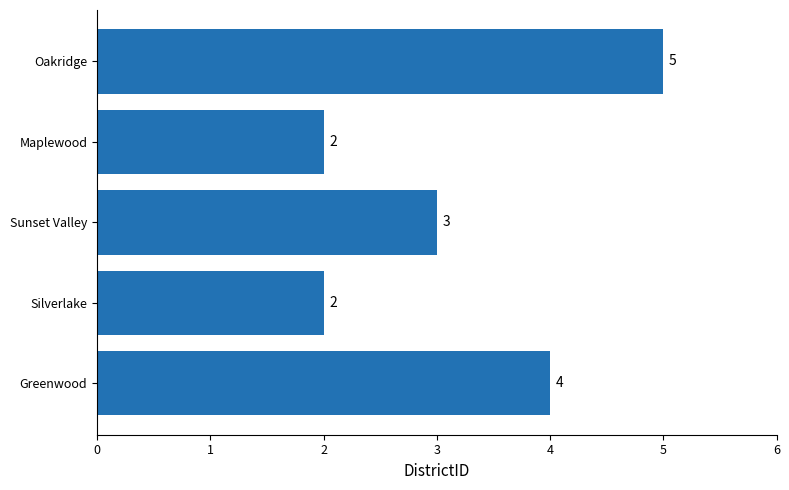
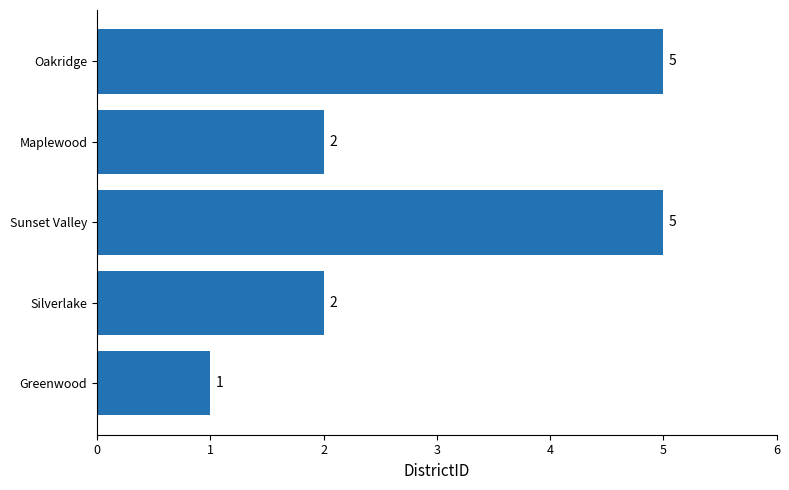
  {
    "Oakridge": 5,
    "Maplewood": 2,
-   "Sunset Valley": 3,
+   "Sunset Valley": 5,
    "Silverlake": 2,
-   "Greenwood": 4
+   "Greenwood": 1
  }
